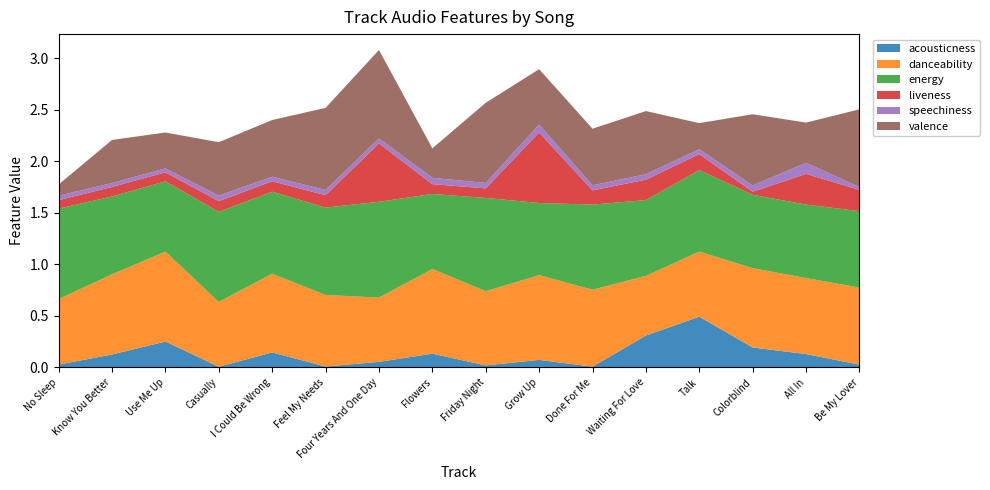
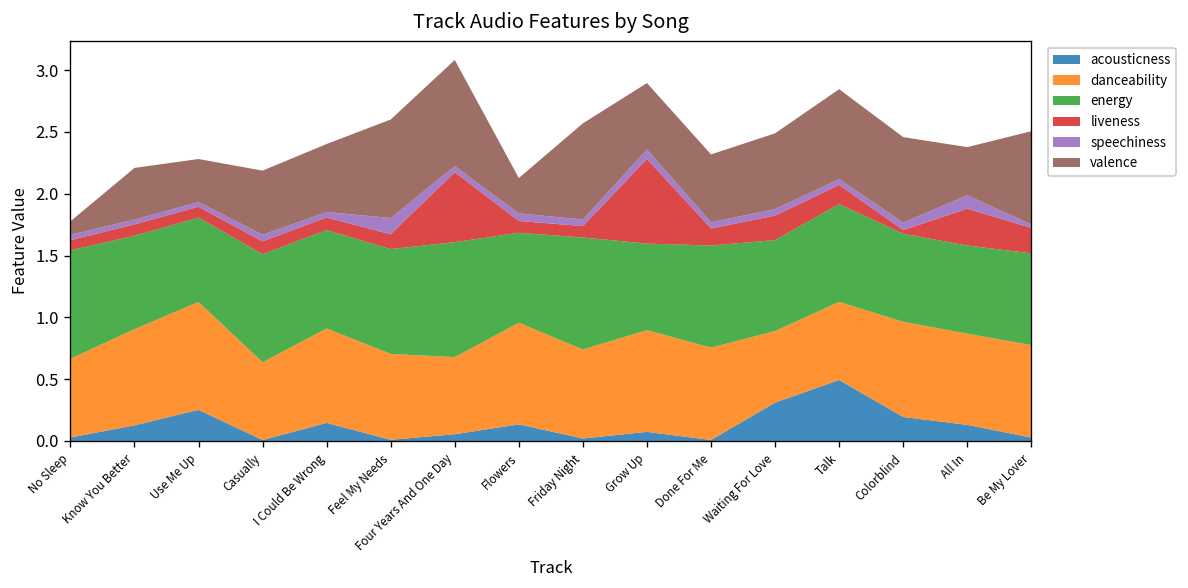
  {
    "acousticness": {
      "No Sleep": 0.03,
      "Know You Better": 0.13,
      "Use Me Up": 0.25,
      "I Could Be Wrong": 0.15,
      "Four Years And One Day": 0.05,
      "Flowers": 0.13,
      "Grow Up": 0.07,
      "Waiting For Love": 0.31,
      "Talk": 0.49,
      "Colorblind": 0.19,
      "All In": 0.13,
      "Be My Lover": 0.03
    },
    "danceability": {
      "No Sleep": 0.64,
      "Know You Better": 0.78,
      "Use Me Up": 0.87,
      "Casually": 0.63,
      "I Could Be Wrong": 0.76,
      "Feel My Needs": 0.70,
      "Four Years And One Day": 0.62,
      "Flowers": 0.82,
      "Friday Night": 0.72,
      "Grow Up": 0.82,
      "Done For Me": 0.75,
      "Waiting For Love": 0.58,
      "Talk": 0.63,
      "Colorblind": 0.77,
      "All In": 0.74,
      "Be My Lover": 0.75
    },
    "energy": {
      "No Sleep": 0.88,
      "Know You Better": 0.76,
      "Use Me Up": 0.68,
      "Casually": 0.88,
      "I Could Be Wrong": 0.80,
      "Feel My Needs": 0.85,
      "Four Years And One Day": 0.93,
      "Flowers": 0.73,
      "Friday Night": 0.91,
      "Grow Up": 0.70,
      "Done For Me": 0.83,
      "Waiting For Love": 0.74,
      "Talk": 0.79,
      "Colorblind": 0.71,
      "All In": 0.71,
      "Be My Lover": 0.74
    },
    "liveness": {
      "No Sleep": 0.08,
      "Know You Better": 0.09,
      "Use Me Up": 0.09,
      "Casually": 0.10,
      "I Could Be Wrong": 0.10,
      "Feel My Needs": 0.12,
      "Four Years And One Day": 0.57,
      "Flowers": 0.10,
      "Friday Night": 0.09,
      "Grow Up": 0.69,
      "Done For Me": 0.14,
      "Waiting For Love": 0.20,
      "Talk": 0.15,
      "Colorblind": 0.03,
      "All In": 0.30,
      "Be My Lover": 0.21
    },
    "speechiness": {
      "No Sleep": 0.04,
      "Know You Better": 0.04,
      "Use Me Up": 0.04,
      "Casually": 0.05,
      "I Could Be Wrong": 0.04,
-     "Feel My Needs": 0.05,
+     "Feel My Needs": 0.13,
      "Four Years And One Day": 0.05,
      "Flowers": 0.06,
      "Friday Night": 0.05,
      "Grow Up": 0.08,
      "Done For Me": 0.05,
      "Waiting For Love": 0.05,
      "Talk": 0.05,
      "Colorblind": 0.06,
      "All In": 0.11,
      "Be My Lover": 0.03
    },
    "valence": {
      "No Sleep": 0.11,
      "Know You Better": 0.42,
      "Use Me Up": 0.35,
      "Casually": 0.52,
      "I Could Be Wrong": 0.55,
      "Feel My Needs": 0.80,
      "Four Years And One Day": 0.86,
      "Flowers": 0.29,
      "Friday Night": 0.78,
      "Grow Up": 0.54,
      "Done For Me": 0.55,
      "Waiting For Love": 0.61,
-     "Talk": 0.25,
+     "Talk": 0.73,
      "Colorblind": 0.69,
      "All In": 0.39,
      "Be My Lover": 0.75
    }
  }
